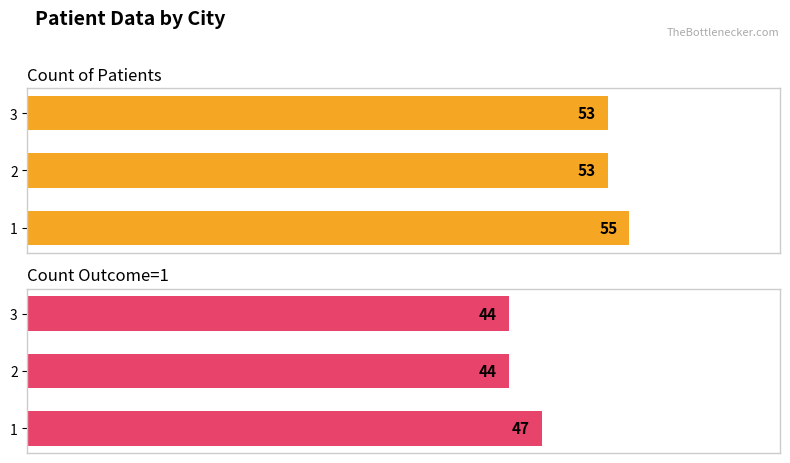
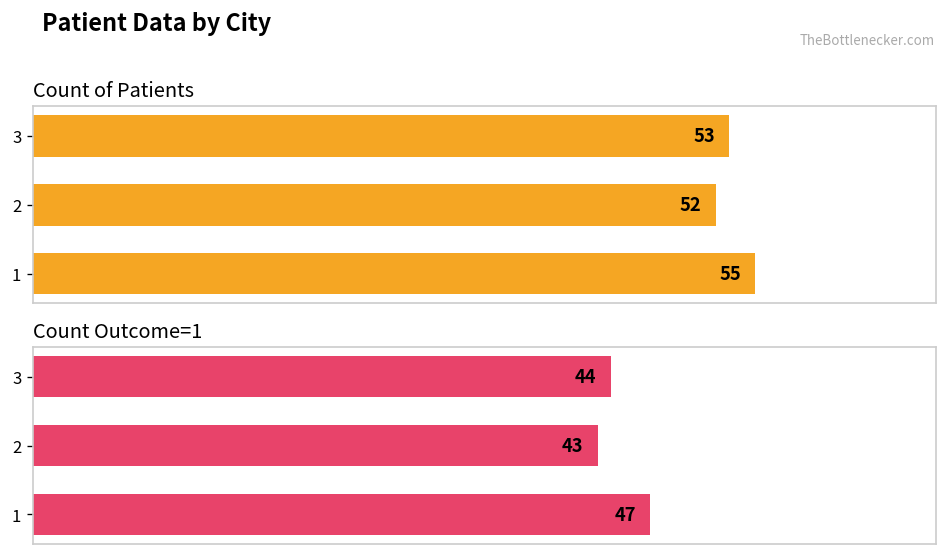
  {
    "Count of Patients": {
      "3": 53,
-     "2": 53,
+     "2": 52,
      "1": 55
    },
    "Count Outcome=1": {
      "3": 44,
-     "2": 44,
+     "2": 43,
      "1": 47
    }
  }
